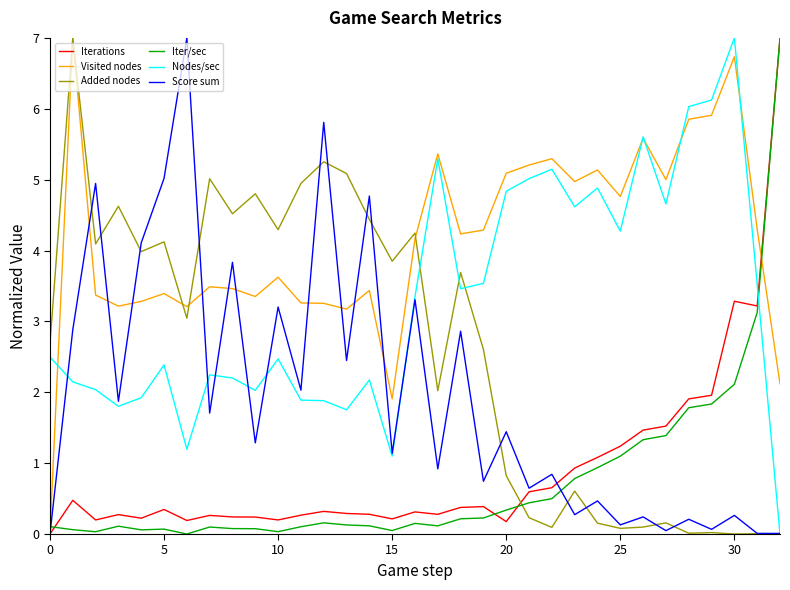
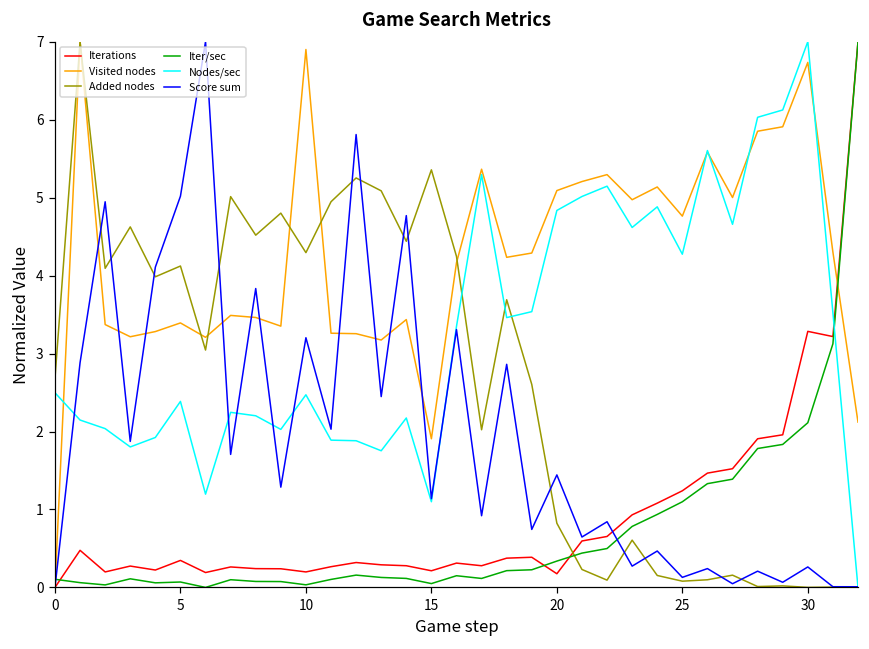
  {
    "Iterations": {
      "5": 0.3,
      "10": 0.2,
      "15": 0.2,
      "20": 0.2,
      "25": 1.2,
      "30": 3.3
    },
    "Visited nodes": {
      "5": 3.4,
-     "10": 3.6,
+     "10": 6.9,
      "15": 1.9,
      "20": 5.1,
      "25": 4.8,
      "30": 6.7
    },
    "Added nodes": {
      "0": 2.7,
      "5": 4.1,
      "10": 4.3,
-     "15": 3.8,
+     "15": 5.4,
      "20": 0.8,
      "25": 0.1,
      "30": 0.0
    }
  }
